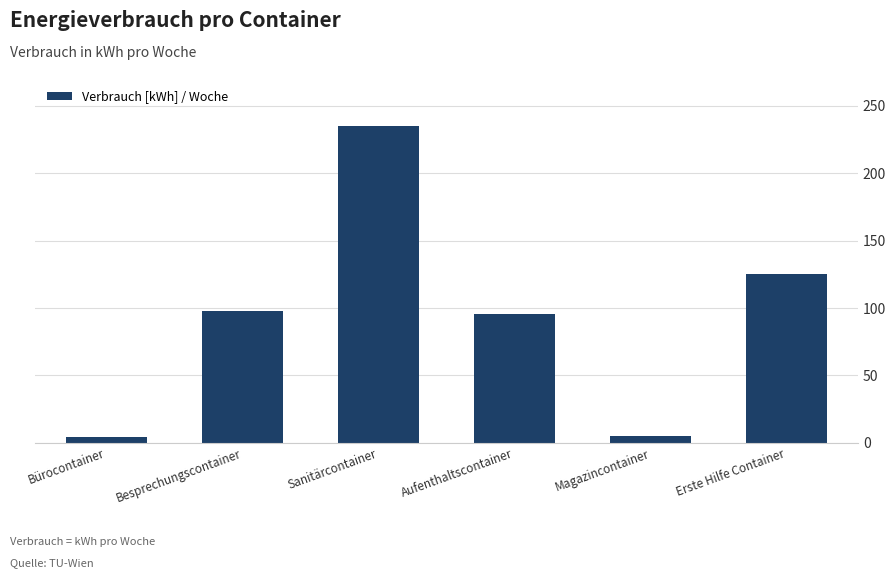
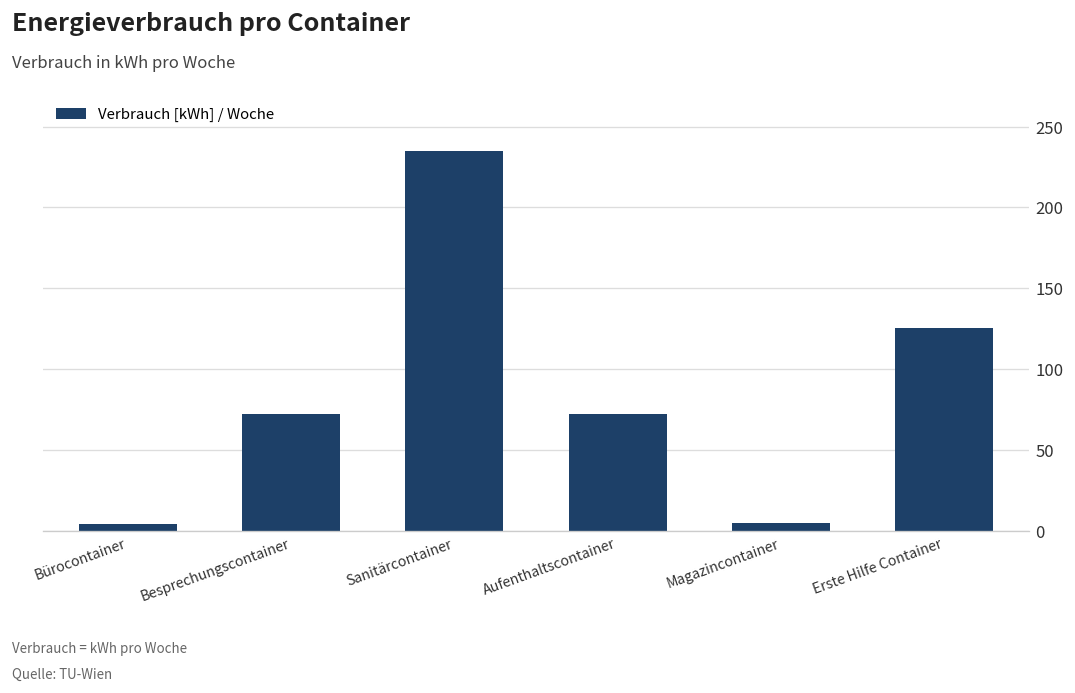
  {
    "Bürocontainer": 4,
-   "Besprechungscontainer": 98,
+   "Besprechungscontainer": 72,
    "Sanitärcontainer": 235,
-   "Aufenthaltscontainer": 96,
+   "Aufenthaltscontainer": 72,
    "Magazincontainer": 5,
    "Erste Hilfe Container": 126
  }
